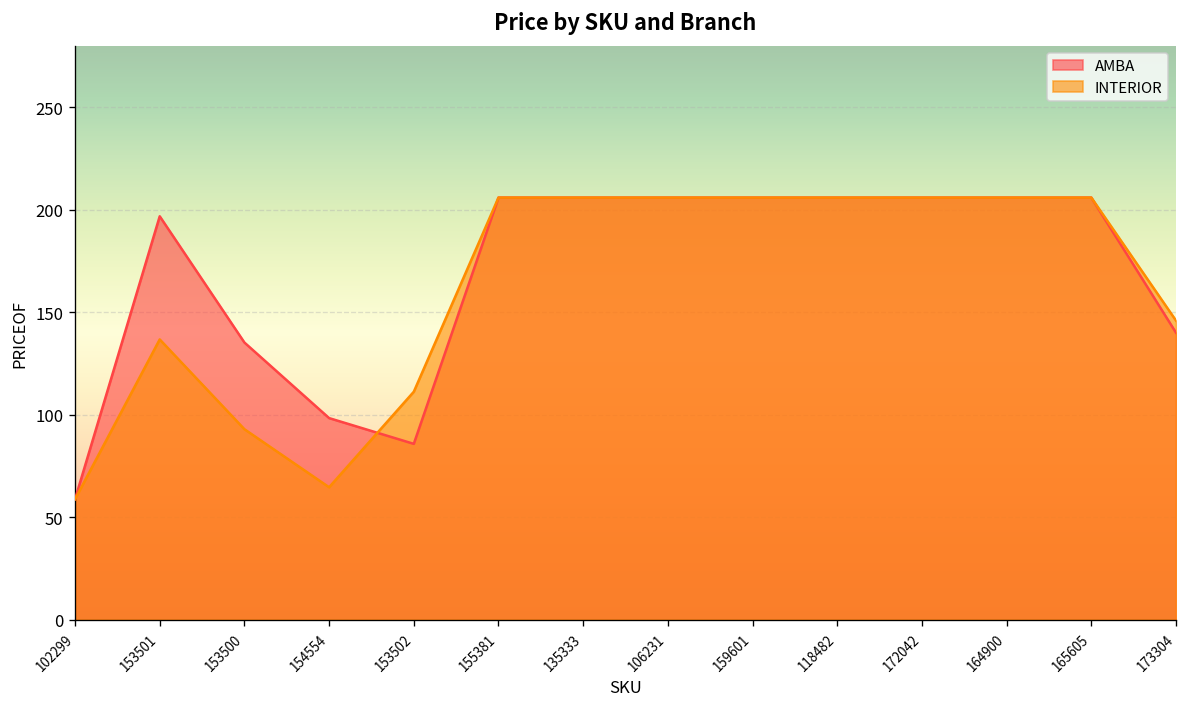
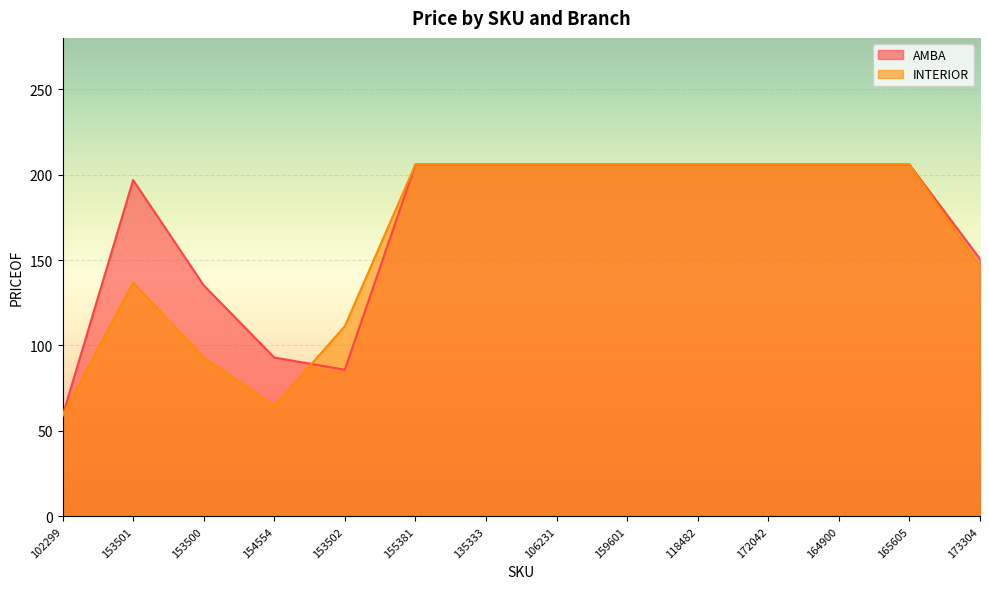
  {
    "AMBA": {
      "153501": 197,
      "153500": 135,
-     "154554": 98,
+     "154554": 93,
      "153502": 86,
-     "173304": 140
+     "173304": 151
    },
    "INTERIOR": {
      "153501": 137,
      "153500": 93,
      "154554": 65,
      "153502": 111,
      "173304": 146
    }
  }
